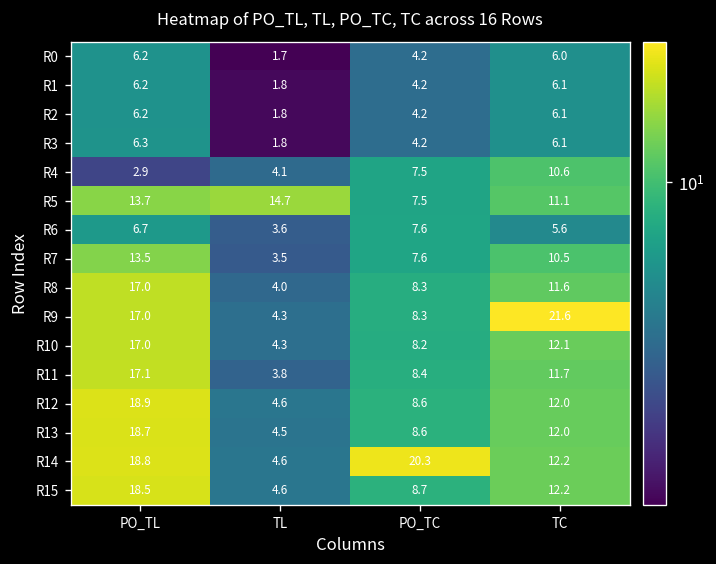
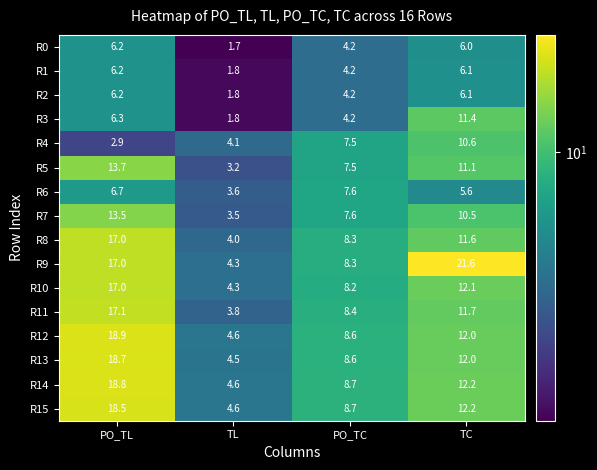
  {
    "R0": {
      "PO_TL": 6.2,
      "TL": 1.7,
      "PO_TC": 4.2,
      "TC": 6.0
    },
    "R1": {
      "PO_TL": 6.2,
      "TL": 1.8,
      "PO_TC": 4.2,
      "TC": 6.1
    },
    "R2": {
      "PO_TL": 6.2,
      "TL": 1.8,
      "PO_TC": 4.2,
      "TC": 6.1
    },
    "R3": {
      "PO_TL": 6.3,
      "TL": 1.8,
      "PO_TC": 4.2,
-     "TC": 6.1
+     "TC": 11.4
    },
    "R4": {
      "PO_TL": 2.9,
      "TL": 4.1,
      "PO_TC": 7.5,
      "TC": 10.6
    },
    "R5": {
      "PO_TL": 13.7,
-     "TL": 14.7,
+     "TL": 3.2,
      "PO_TC": 7.5,
      "TC": 11.1
    },
    "R6": {
      "PO_TL": 6.7,
      "TL": 3.6,
      "PO_TC": 7.6,
      "TC": 5.6
    },
    "R7": {
      "PO_TL": 13.5,
      "TL": 3.5,
      "PO_TC": 7.6,
      "TC": 10.5
    },
    "R8": {
      "PO_TL": 17.0,
      "TL": 4.0,
      "PO_TC": 8.3,
      "TC": 11.6
    },
    "R9": {
      "PO_TL": 17.0,
      "TL": 4.3,
      "PO_TC": 8.3,
      "TC": 21.6
    },
    "R10": {
      "PO_TL": 17.0,
      "TL": 4.3,
      "PO_TC": 8.2,
      "TC": 12.1
    },
    "R11": {
      "PO_TL": 17.1,
      "TL": 3.8,
      "PO_TC": 8.4,
      "TC": 11.7
    },
    "R12": {
      "PO_TL": 18.9,
      "TL": 4.6,
      "PO_TC": 8.6,
      "TC": 12.0
    },
    "R13": {
      "PO_TL": 18.7,
      "TL": 4.5,
      "PO_TC": 8.6,
      "TC": 12.0
    },
    "R14": {
      "PO_TL": 18.8,
      "TL": 4.6,
-     "PO_TC": 20.3,
+     "PO_TC": 8.7,
      "TC": 12.2
    },
    "R15": {
      "PO_TL": 18.5,
      "TL": 4.6,
      "PO_TC": 8.7,
      "TC": 12.2
    }
  }
